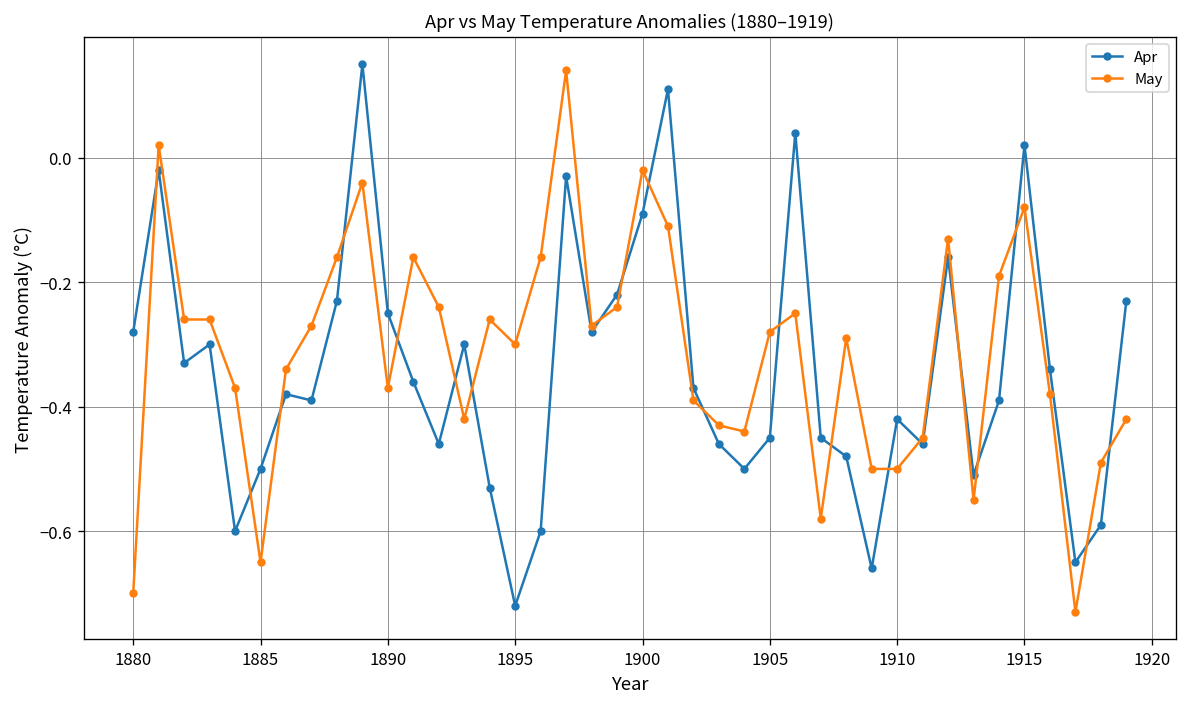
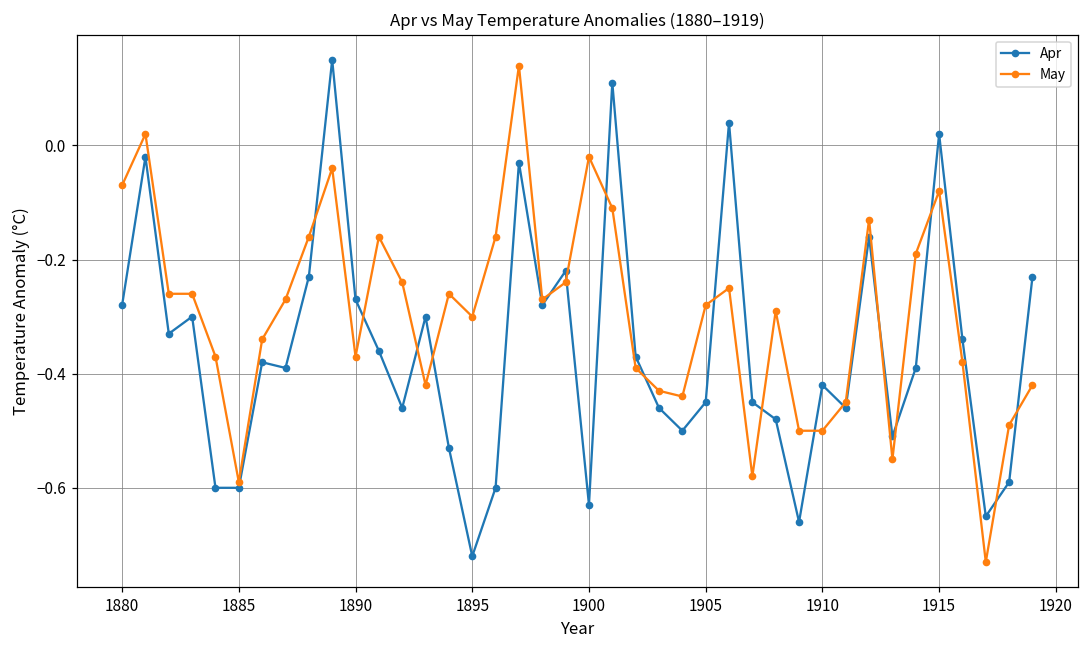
  {
    "Apr": {
      "1880": -0.28,
-     "1885": -0.5,
-     "1890": -0.25,
+     "1885": -0.6,
+     "1890": -0.27,
      "1895": -0.72,
-     "1900": -0.09,
+     "1900": -0.63,
      "1905": -0.45,
      "1910": -0.42,
      "1915": 0.02
    },
    "May": {
-     "1880": -0.70,
-     "1885": -0.65,
+     "1880": -0.07,
+     "1885": -0.59,
      "1890": -0.37,
      "1895": -0.30,
      "1900": -0.02,
      "1905": -0.28,
      "1910": -0.50,
      "1915": -0.08
    }
  }
